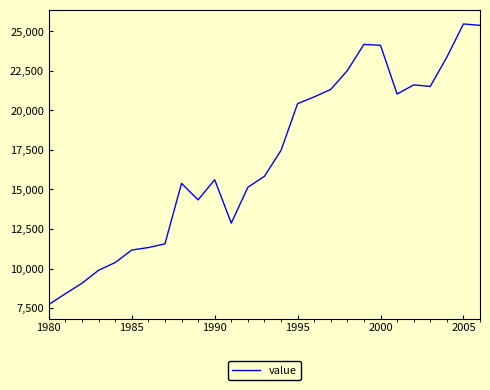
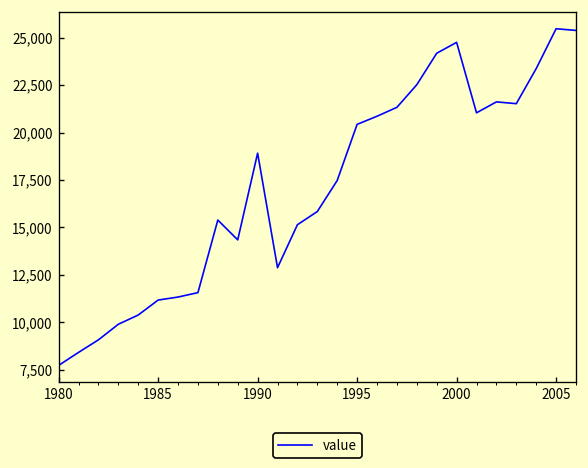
  {
    "1980": "7,700",
    "1985": "11,200",
-   "1990": "15,600",
+   "1990": "18,900",
    "1995": "20,400",
-   "2000": "24,100",
+   "2000": "24,800",
    "2005": "25,500"
  }
